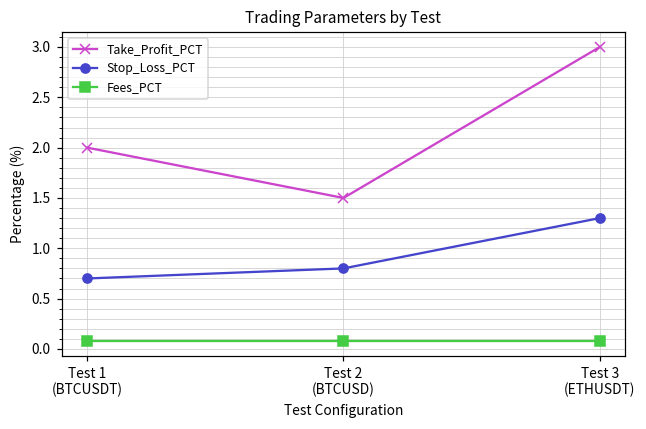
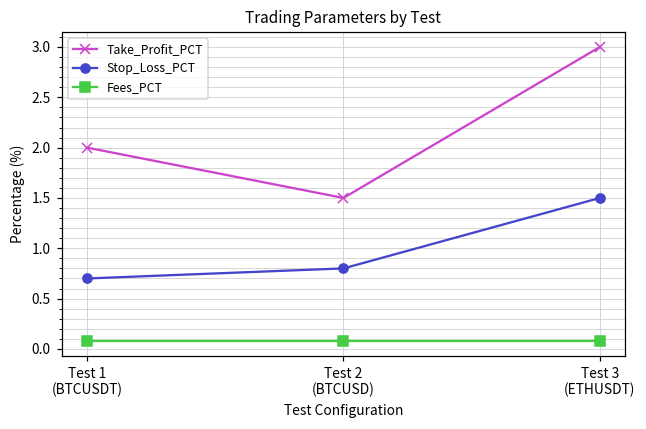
  {
    "Take_Profit_PCT": {
      "Test 1 (BTCUSDT)": 2.0,
      "Test 2 (BTCUSD)": 1.5,
      "Test 3 (ETHUSDT)": 3.0
    },
    "Stop_Loss_PCT": {
      "Test 1 (BTCUSDT)": 0.7,
      "Test 2 (BTCUSD)": 0.8,
-     "Test 3 (ETHUSDT)": 1.3
+     "Test 3 (ETHUSDT)": 1.5
    },
    "Fees_PCT": {
      "Test 1 (BTCUSDT)": 0.1,
      "Test 2 (BTCUSD)": 0.1,
      "Test 3 (ETHUSDT)": 0.1
    }
  }
